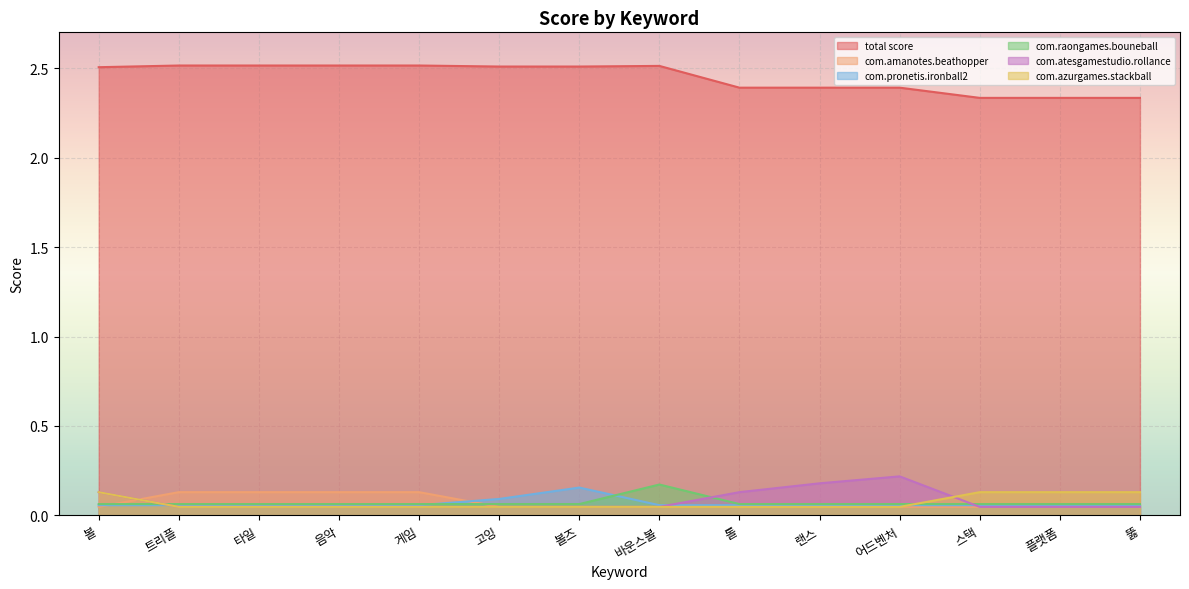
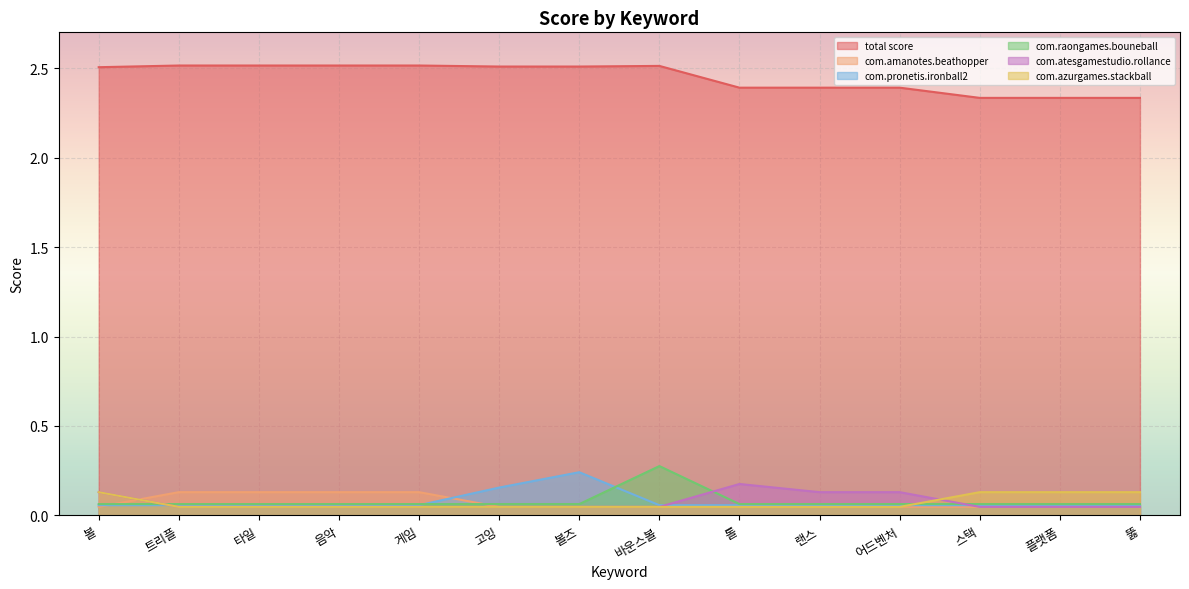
  {
    "com.pronetis.ironball2": {
-     "고잉": 0.09,
-     "볼즈": 0.16
+     "고잉": 0.16,
+     "볼즈": 0.24
    },
    "com.raongames.bouneball": {
      "고잉": 0.06,
      "볼즈": 0.06,
-     "바운스볼": 0.17
+     "바운스볼": 0.28
    },
    "com.atesgamestudio.rollance": {
-     "롤": 0.13,
-     "랜스": 0.18,
-     "어드벤처": 0.22
+     "롤": 0.18,
+     "랜스": 0.13,
+     "어드벤처": 0.13
    }
  }
